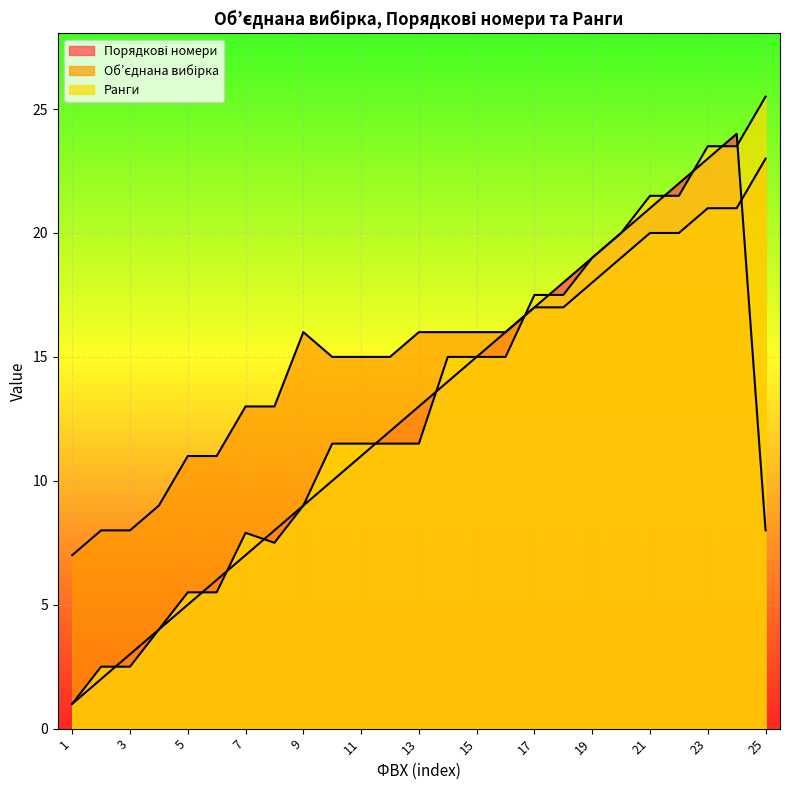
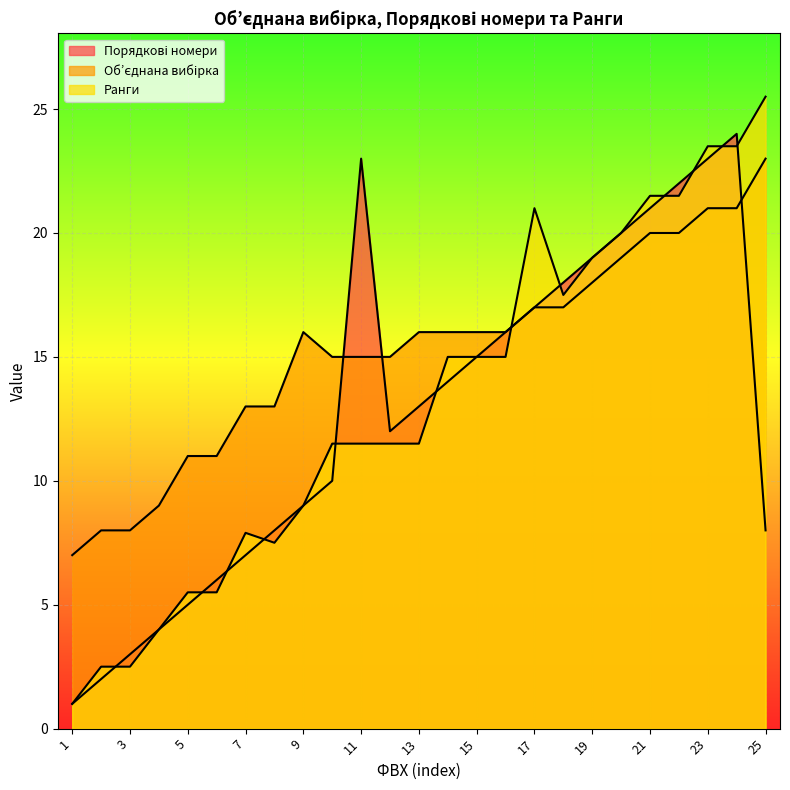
  {
    "Порядкові номери": {
      "3": 3,
      "5": 5,
      "7": 7,
-     "11": 11,
+     "11": 23,
      "13": 13,
      "21": 21,
      "23": 23,
      "25": 8
    },
    "Об’єднана вибірка": {
      "1": 7.0,
      "3": 8.0,
      "5": 11.0,
      "7": 13.0,
      "9": 16.0,
      "11": 15.0,
      "13": 16.0,
      "15": 16.0,
      "19": 18.0,
      "21": 20.0,
      "23": 21.0,
      "25": 23.0
    },
    "Ранги": {
      "3": 2.5,
      "5": 5.5,
      "7": 7.9,
      "11": 11.5,
      "13": 11.5,
-     "17": 17.5,
+     "17": 21.0,
      "21": 21.5,
      "23": 23.5,
      "25": 25.5
    }
  }
